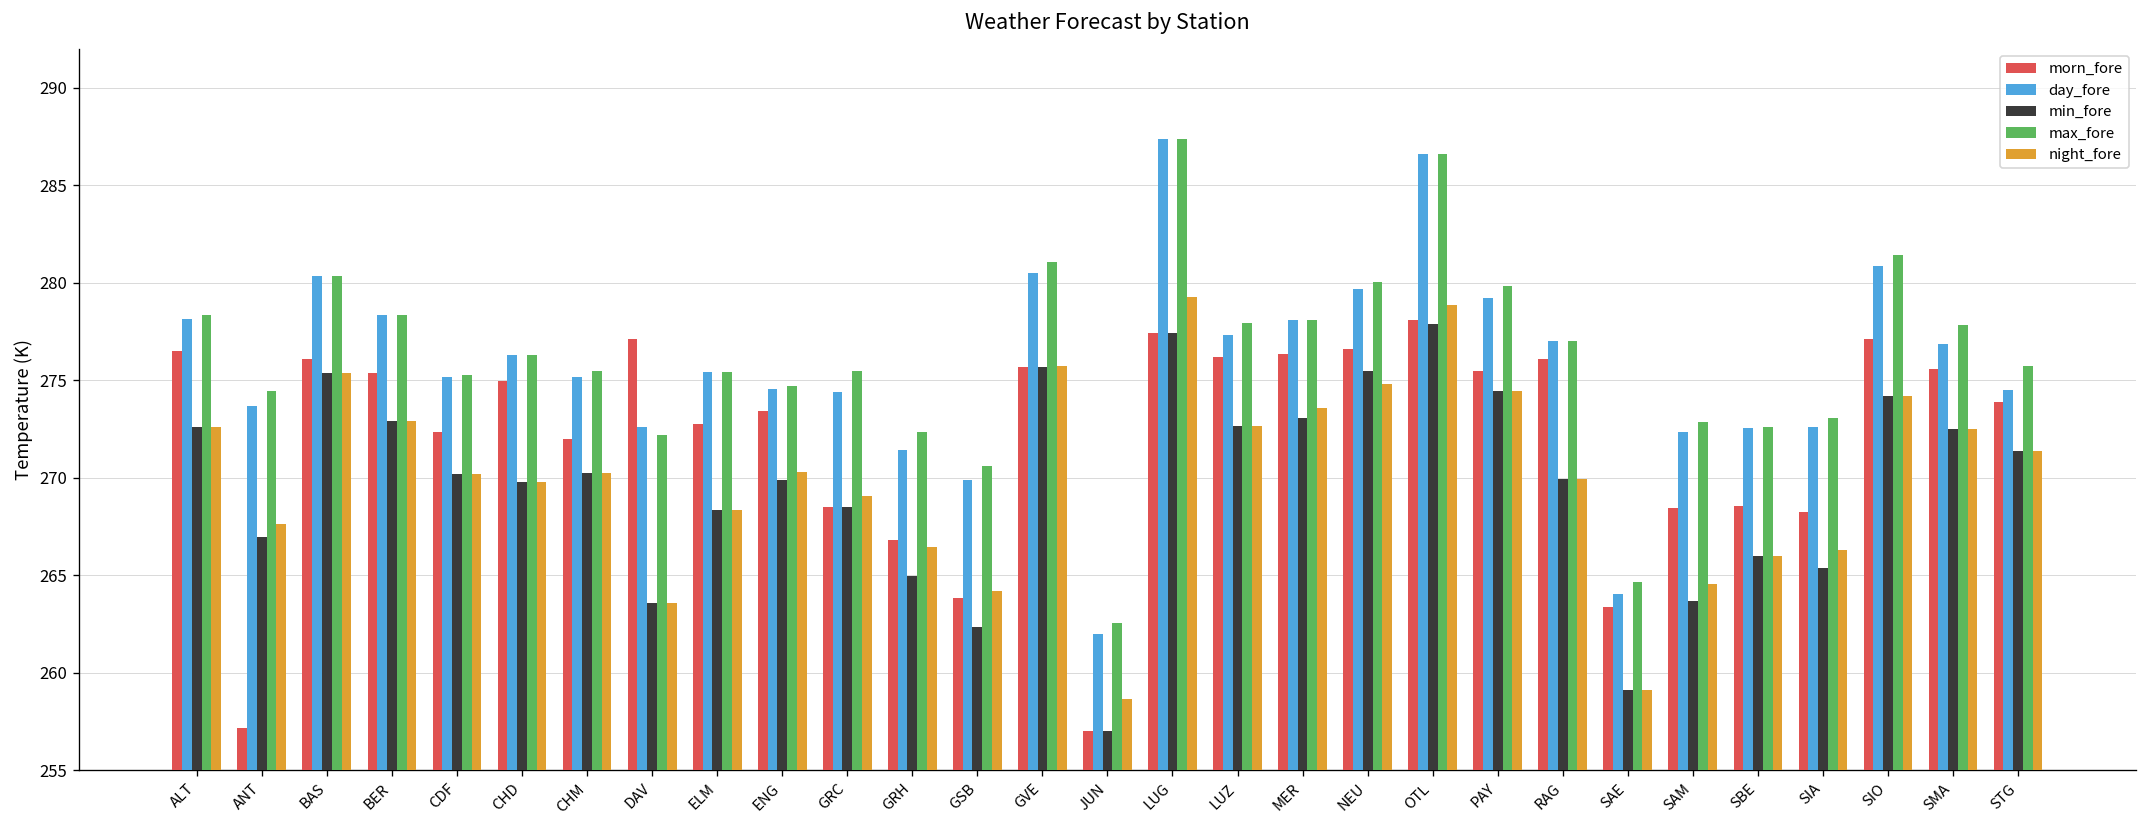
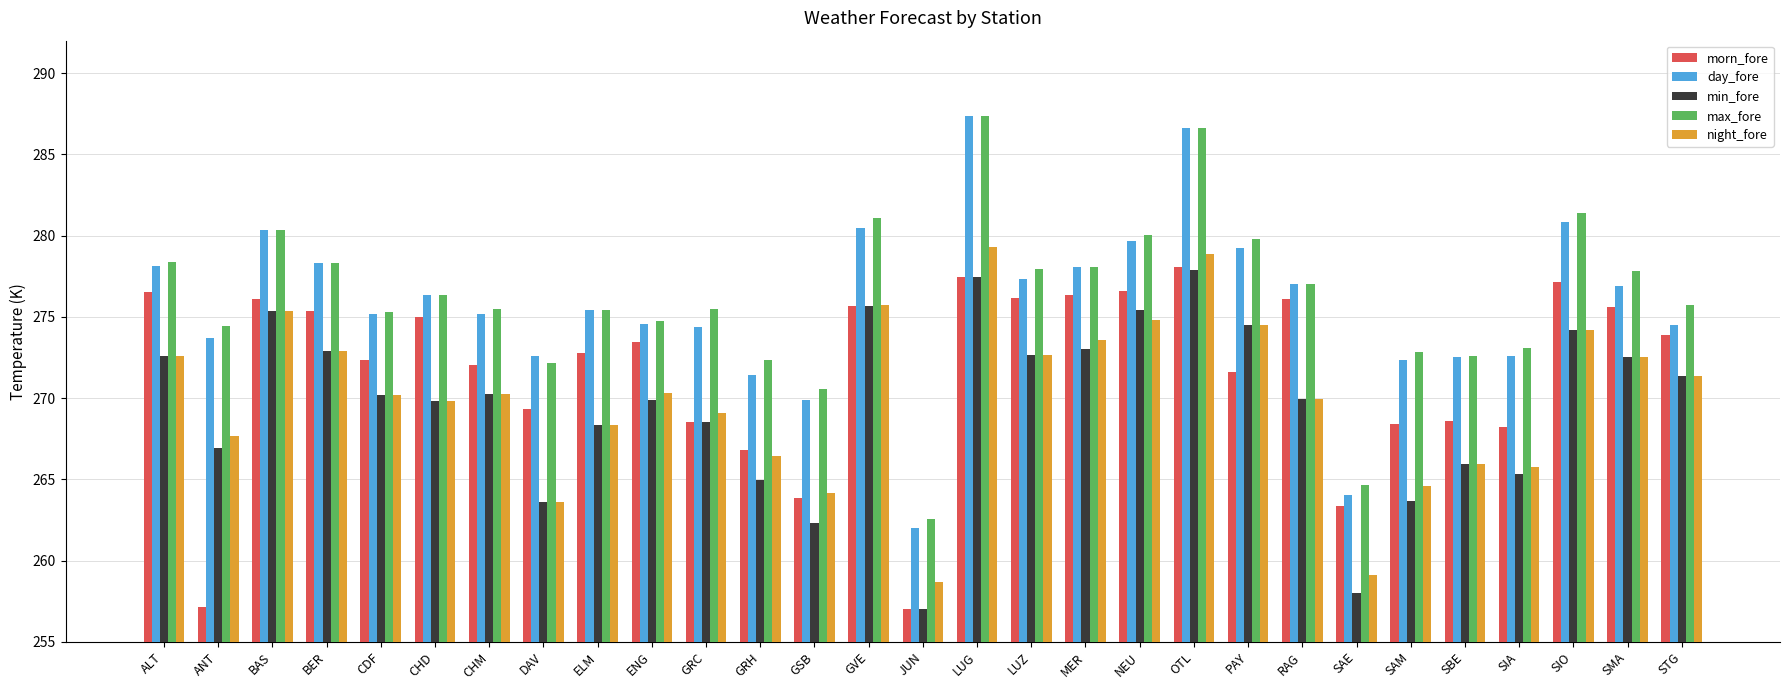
  {
    "morn_fore": {
      "ALT": 276.5,
      "ANT": 257.2,
      "BAS": 276.1,
      "BER": 275.4,
      "CDF": 272.4,
      "CHD": 275.0,
      "CHM": 272.0,
-     "DAV": 277.1,
+     "DAV": 269.3,
      "ELM": 272.8,
      "ENG": 273.4,
      "GRC": 268.5,
      "GRH": 266.8,
      "GSB": 263.8,
      "GVE": 275.7,
      "JUN": 257.0,
      "LUG": 277.4,
      "LUZ": 276.2,
      "MER": 276.4,
      "NEU": 276.6,
      "OTL": 278.1,
-     "PAY": 275.5,
+     "PAY": 271.6,
      "RAG": 276.1,
      "SAE": 263.4,
      "SAM": 268.4,
      "SBE": 268.6,
      "SIA": 268.2,
      "SIO": 277.1,
      "SMA": 275.6,
      "STG": 273.9
    },
    "day_fore": {
      "ALT": 278.1,
      "ANT": 273.7,
      "BAS": 280.3,
      "BER": 278.3,
      "CDF": 275.2,
      "CHD": 276.3,
      "CHM": 275.2,
      "DAV": 272.6,
      "ELM": 275.4,
      "ENG": 274.6,
      "GRC": 274.4,
      "GRH": 271.4,
      "GSB": 269.9,
      "GVE": 280.5,
      "JUN": 262.0,
      "LUG": 287.4,
      "LUZ": 277.3,
      "MER": 278.1,
      "NEU": 279.7,
      "OTL": 286.6,
      "PAY": 279.2,
      "RAG": 277.0,
      "SAE": 264.1,
      "SAM": 272.3,
      "SBE": 272.6,
      "SIA": 272.6,
      "SIO": 280.8,
      "SMA": 276.9,
      "STG": 274.5
    },
    "min_fore": {
      "ALT": 272.6,
      "ANT": 267.0,
      "BAS": 275.4,
      "BER": 272.9,
      "CDF": 270.2,
      "CHD": 269.8,
      "CHM": 270.3,
      "DAV": 263.6,
      "ELM": 268.3,
      "ENG": 269.9,
      "GRC": 268.5,
      "GRH": 264.9,
      "GSB": 262.3,
      "GVE": 275.7,
      "JUN": 257.0,
      "LUG": 277.4,
      "LUZ": 272.7,
      "MER": 273.0,
      "NEU": 275.5,
      "OTL": 277.9,
      "PAY": 274.5,
      "RAG": 270.0,
-     "SAE": 259.1,
+     "SAE": 258.0,
      "SAM": 263.7,
      "SBE": 266.0,
      "SIA": 265.4,
      "SIO": 274.2,
      "SMA": 272.5,
      "STG": 271.4
    },
    "max_fore": {
      "ALT": 278.4,
      "ANT": 274.5,
      "BAS": 280.3,
      "BER": 278.3,
      "CDF": 275.3,
      "CHD": 276.3,
      "CHM": 275.5,
      "DAV": 272.2,
      "ELM": 275.4,
      "ENG": 274.7,
      "GRC": 275.5,
      "GRH": 272.4,
      "GSB": 270.6,
      "GVE": 281.1,
      "JUN": 262.6,
      "LUG": 287.4,
      "LUZ": 277.9,
      "MER": 278.1,
      "NEU": 280.0,
      "OTL": 286.6,
      "PAY": 279.8,
      "RAG": 277.0,
      "SAE": 264.7,
      "SAM": 272.8,
      "SBE": 272.6,
      "SIA": 273.1,
      "SIO": 281.4,
      "SMA": 277.8,
      "STG": 275.7
    },
    "night_fore": {
      "ALT": 272.6,
      "ANT": 267.6,
      "BAS": 275.4,
      "BER": 272.9,
      "CDF": 270.2,
      "CHD": 269.8,
      "CHM": 270.3,
      "DAV": 263.6,
      "ELM": 268.3,
      "ENG": 270.3,
      "GRC": 269.1,
      "GRH": 266.4,
      "GSB": 264.2,
      "GVE": 275.7,
      "JUN": 258.7,
      "LUG": 279.3,
      "LUZ": 272.7,
      "MER": 273.6,
      "NEU": 274.8,
      "OTL": 278.9,
      "PAY": 274.5,
      "RAG": 270.0,
      "SAE": 259.1,
      "SAM": 264.6,
      "SBE": 266.0,
-     "SIA": 266.3,
+     "SIA": 265.7,
      "SIO": 274.2,
      "SMA": 272.5,
      "STG": 271.4
    }
  }
